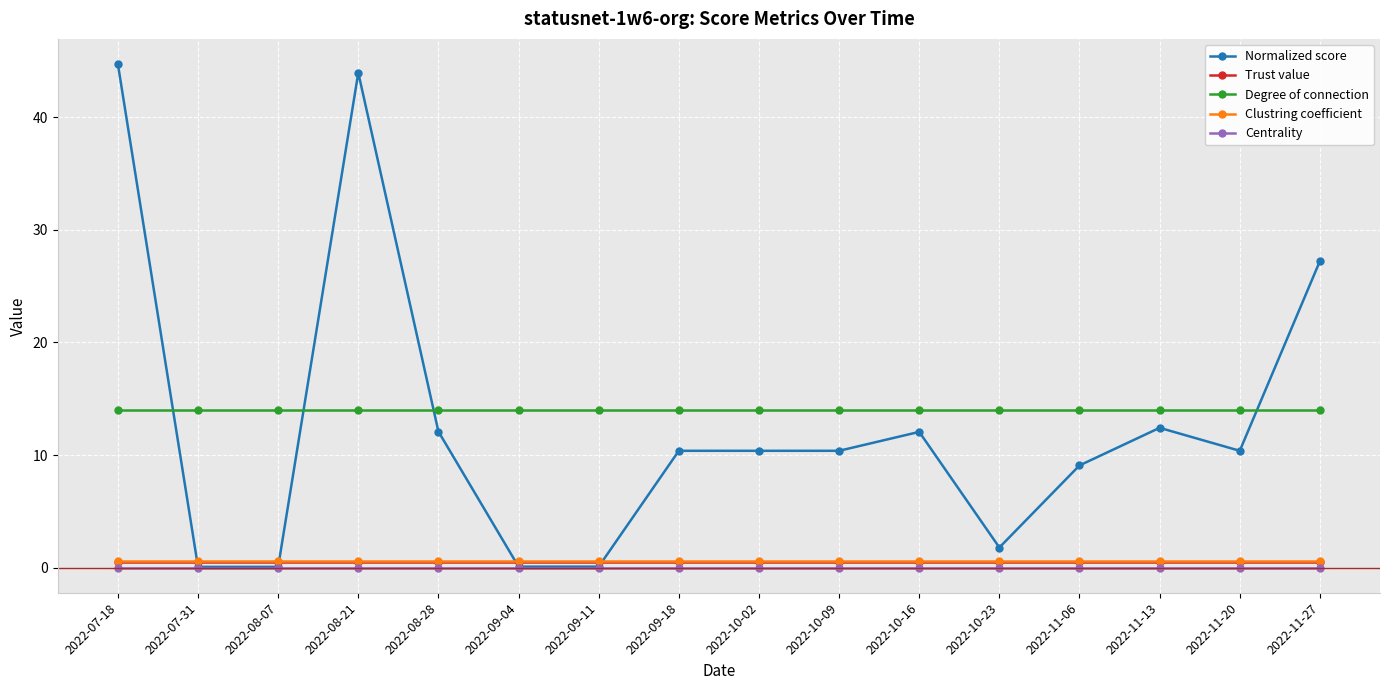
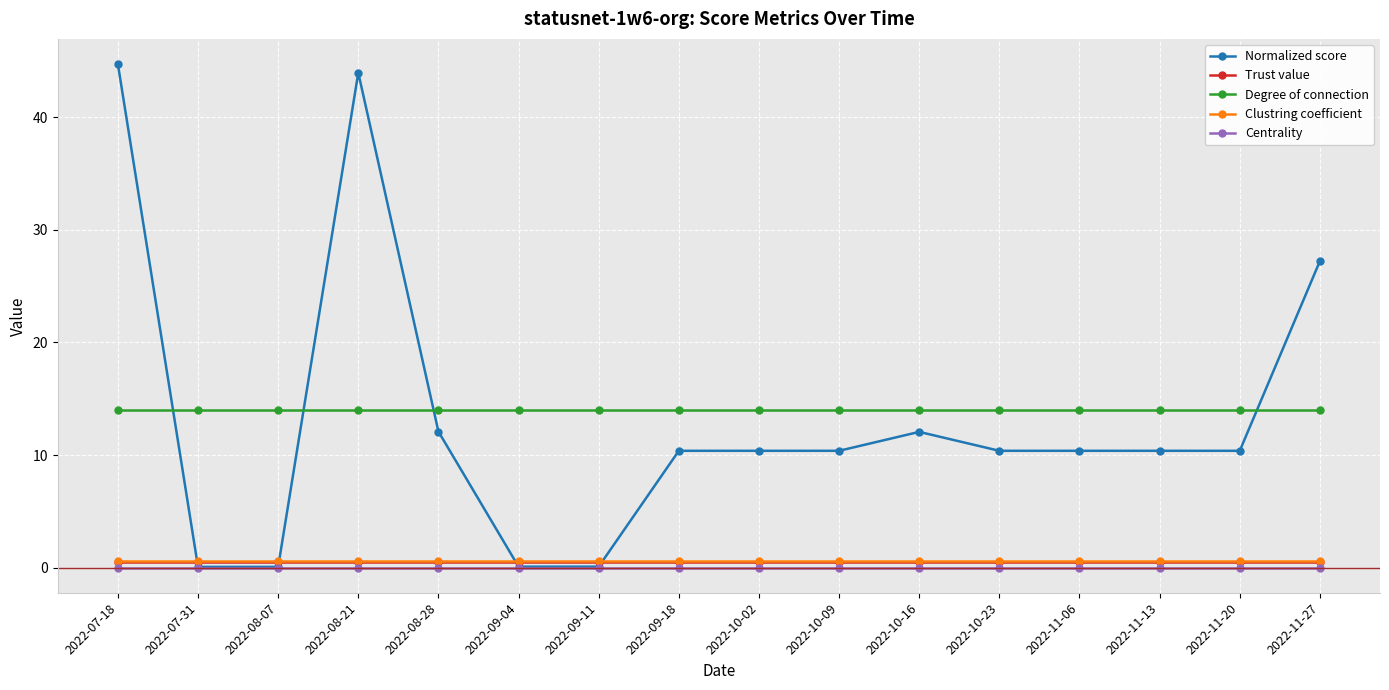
  {
    "Normalized score": {
      "2022-07-18": 44.7,
      "2022-08-21": 44.0,
      "2022-08-28": 12.1,
      "2022-09-18": 10.4,
      "2022-10-02": 10.4,
      "2022-10-09": 10.4,
      "2022-10-16": 12.1,
-     "2022-10-23": 1.8,
-     "2022-11-06": 9.1,
-     "2022-11-13": 12.4,
+     "2022-10-23": 10.4,
+     "2022-11-06": 10.4,
+     "2022-11-13": 10.4,
      "2022-11-20": 10.4,
      "2022-11-27": 27.2
    },
    "Degree of connection": {
      "2022-07-18": 14.0,
      "2022-07-31": 14.0,
      "2022-08-07": 14.0,
      "2022-08-21": 14.0,
      "2022-08-28": 14.0,
      "2022-09-04": 14.0,
      "2022-09-11": 14.0,
      "2022-09-18": 14.0,
      "2022-10-02": 14.0,
      "2022-10-09": 14.0,
      "2022-10-16": 14.0,
      "2022-10-23": 14.0,
      "2022-11-06": 14.0,
      "2022-11-13": 14.0,
      "2022-11-20": 14.0,
      "2022-11-27": 14.0
    },
    "Centrality": {
      "2022-07-18": 0.0,
      "2022-08-21": 0.0,
      "2022-08-28": 0.0,
      "2022-09-18": 0.0,
      "2022-10-02": 0.0,
      "2022-10-09": 0.0,
      "2022-10-16": 0.0,
      "2022-10-23": 0.0,
      "2022-11-06": 0.0,
      "2022-11-13": 0.0,
      "2022-11-20": 0.0,
      "2022-11-27": 0.0
    }
  }
